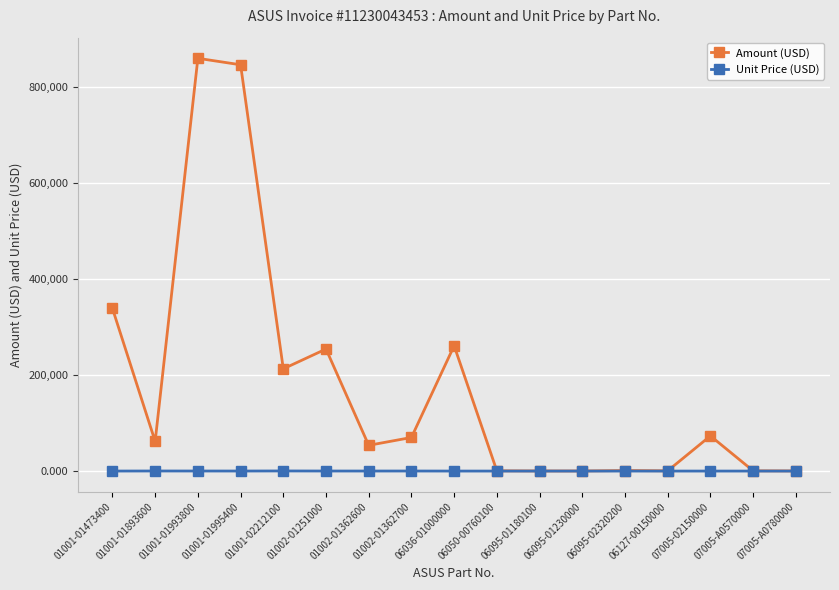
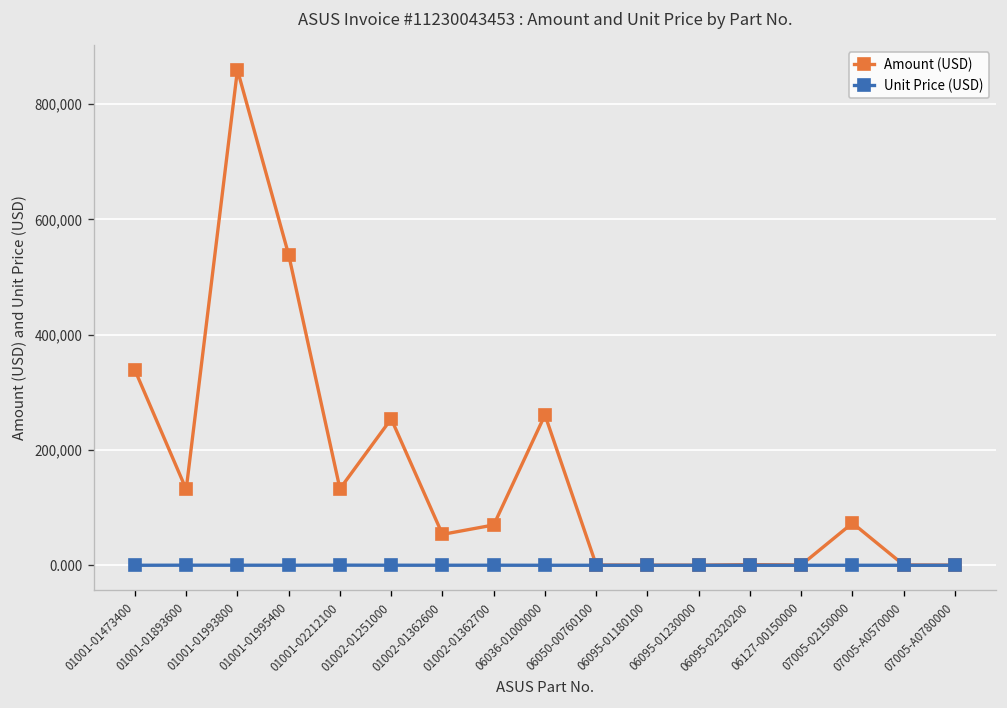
  {
    "Amount (USD)": {
      "01001-01473400": "340,000",
-     "01001-01893600": "60,000",
+     "01001-01893600": "130,000",
      "01001-01993800": "860,000",
-     "01001-01995400": "850,000",
-     "01001-02212100": "210,000",
+     "01001-01995400": "540,000",
+     "01001-02212100": "130,000",
      "01002-01251000": "250,000",
      "01002-01362600": "50,000",
      "01002-01362700": "70,000",
      "06036-01000000": "260,000",
      "07005-02150000": "70,000"
    },
    "Unit Price (USD)": {
      "01001-01473400": "0",
      "01001-01893600": "0",
      "01001-01993800": "0",
      "01001-01995400": "0",
      "01001-02212100": "0",
      "01002-01251000": "0",
      "01002-01362600": "0",
      "01002-01362700": "0",
      "06036-01000000": "0",
      "07005-02150000": "0"
    }
  }
